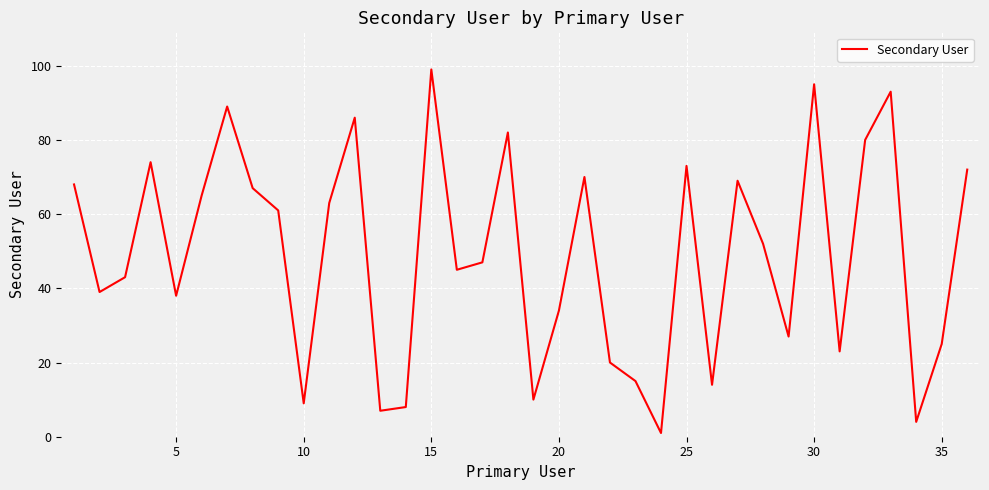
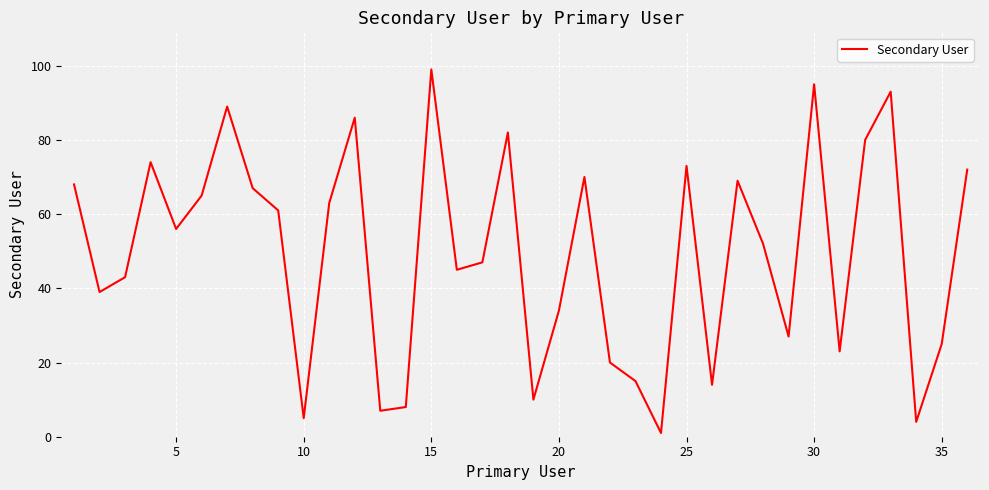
  {
-   "5": 38,
-   "10": 9,
+   "5": 56,
+   "10": 5,
    "15": 99,
    "20": 34,
    "25": 73,
    "30": 95,
    "35": 25
  }
